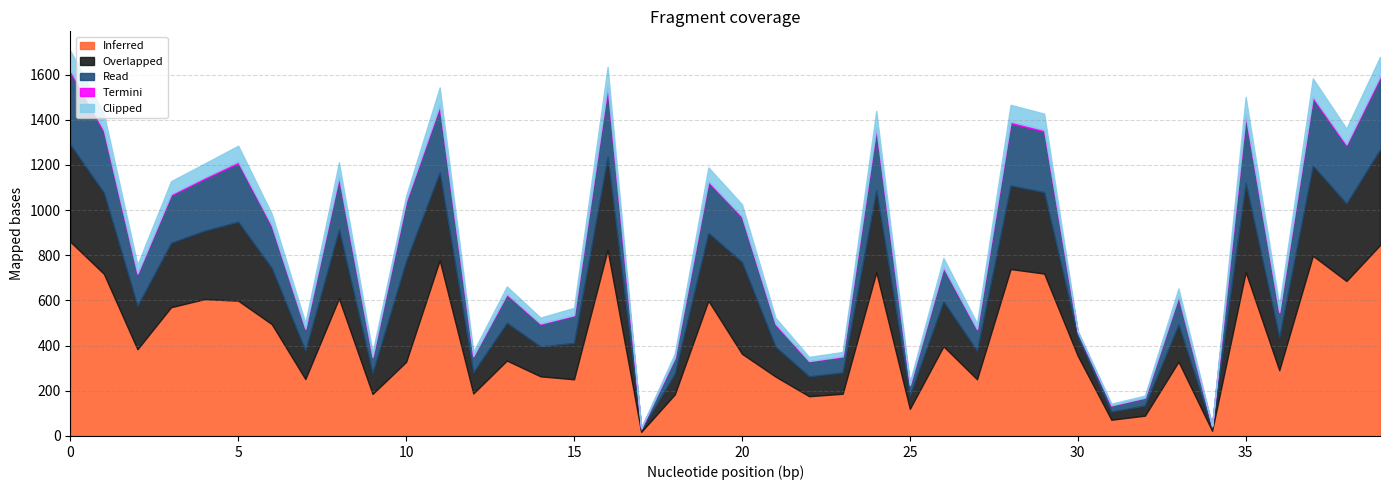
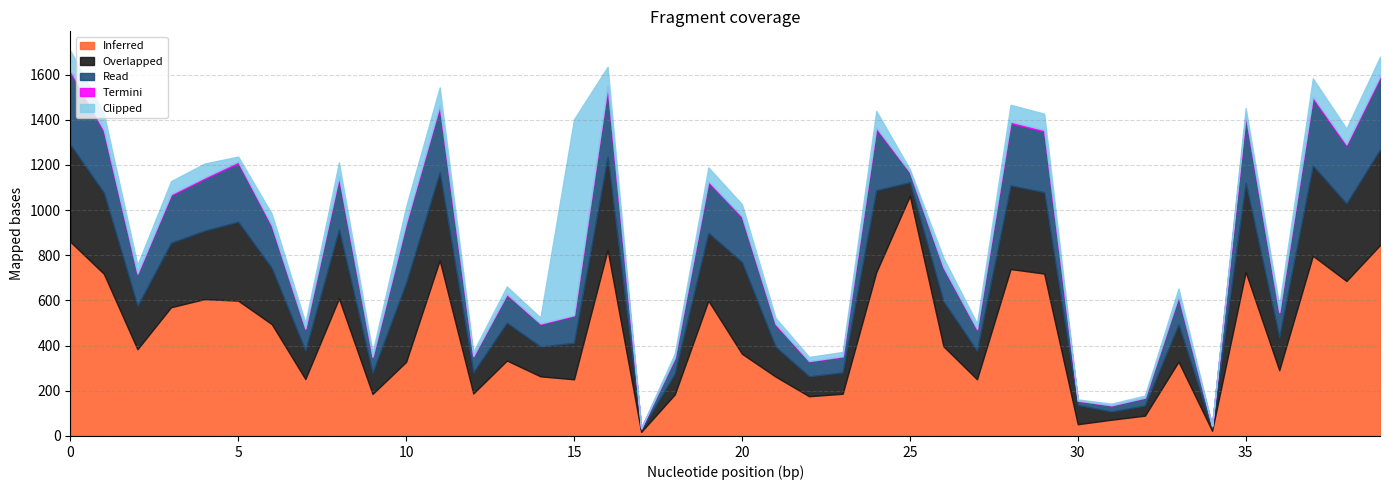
  {
    "Inferred": {
      "0": 860,
      "5": 600,
      "10": 330,
      "15": 250,
      "20": 360,
-     "25": 120,
-     "30": 360,
+     "25": 1060,
+     "30": 50,
      "35": 730
    },
    "Overlapped": {
      "0": 430,
      "5": 350,
-     "10": 450,
+     "10": 350,
      "15": 160,
      "20": 410,
      "25": 60,
      "30": 90,
      "35": 390
    },
    "Clipped": {
      "0": 90,
-     "5": 70,
-     "10": 20,
-     "15": 30,
+     "5": 20,
+     "10": 70,
+     "15": 870,
      "20": 50,
      "25": 10,
-     "35": 80
+     "35": 30
    }
  }
